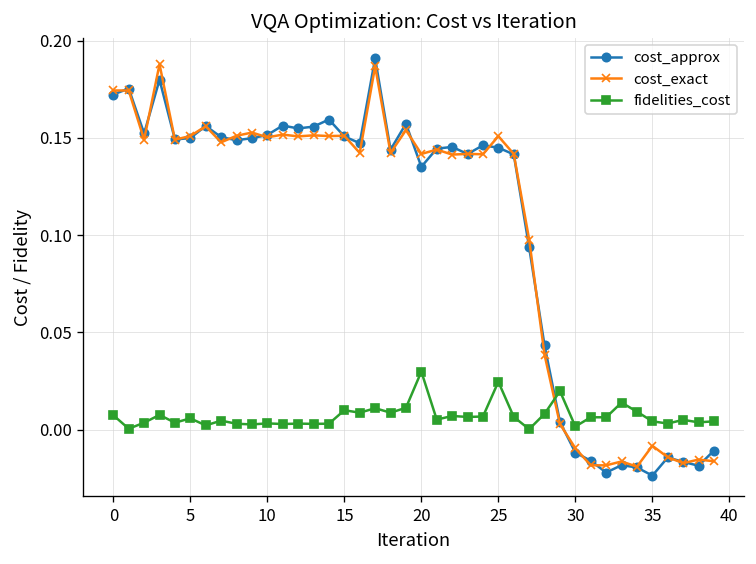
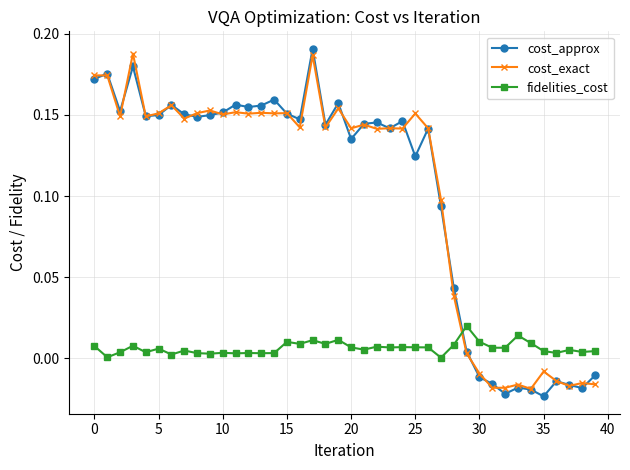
  {
    "cost_approx": {
      "0": 0.172,
      "20": 0.135,
-     "25": 0.145,
+     "25": 0.124,
      "30": -0.012,
      "35": -0.024
    },
    "cost_exact": {
      "0": 0.174,
      "20": 0.142,
      "25": 0.151,
      "30": -0.010,
      "35": -0.008
    },
    "fidelities_cost": {
      "0": 0.007,
      "5": 0.006,
      "10": 0.003,
      "15": 0.010,
-     "20": 0.030,
-     "25": 0.025,
-     "30": 0.002,
+     "20": 0.007,
+     "25": 0.007,
+     "30": 0.010,
      "35": 0.004
    }
  }
